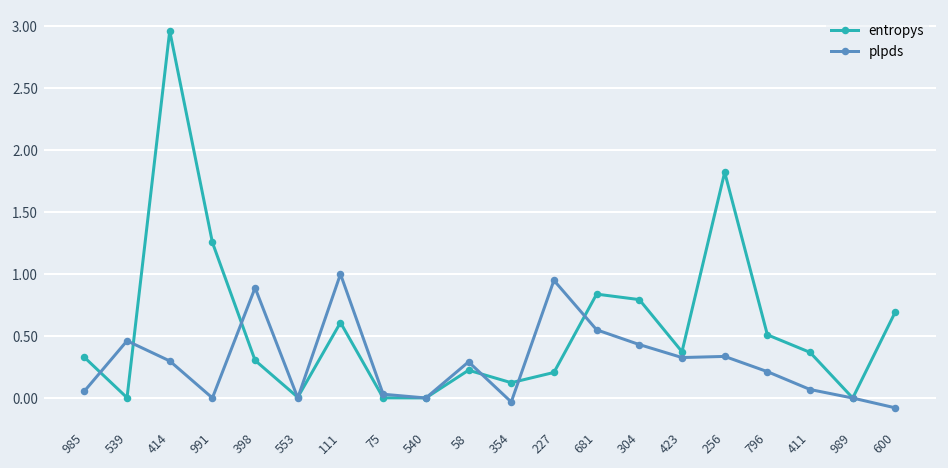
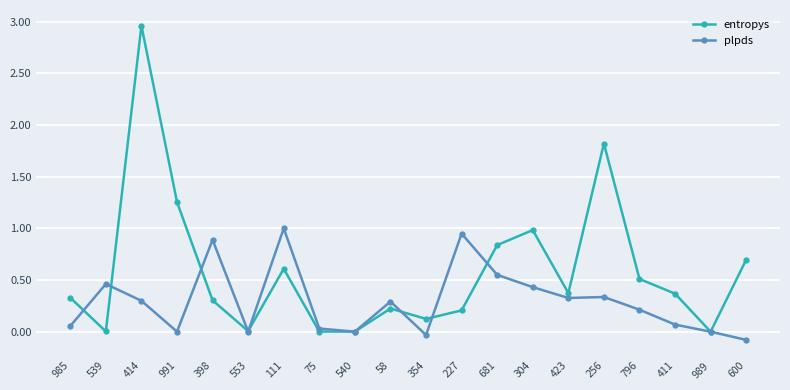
  {
    "entropys": {
      "985": 0.33,
      "539": 0.00,
      "414": 2.96,
      "991": 1.25,
      "398": 0.30,
      "111": 0.61,
      "75": 0.00,
      "58": 0.22,
      "354": 0.12,
      "227": 0.21,
      "681": 0.84,
-     "304": 0.79,
+     "304": 0.98,
      "423": 0.37,
      "256": 1.82,
      "796": 0.51,
      "411": 0.37,
      "600": 0.70
    },
    "plpds": {
      "985": 0.06,
      "539": 0.46,
      "414": 0.30,
      "991": 0.00,
      "398": 0.89,
      "111": 1.00,
      "75": 0.03,
      "58": 0.29,
      "354": -0.03,
      "227": 0.95,
      "681": 0.55,
      "304": 0.43,
      "423": 0.33,
      "256": 0.34,
      "796": 0.21,
      "411": 0.07,
      "600": -0.08
    }
  }
